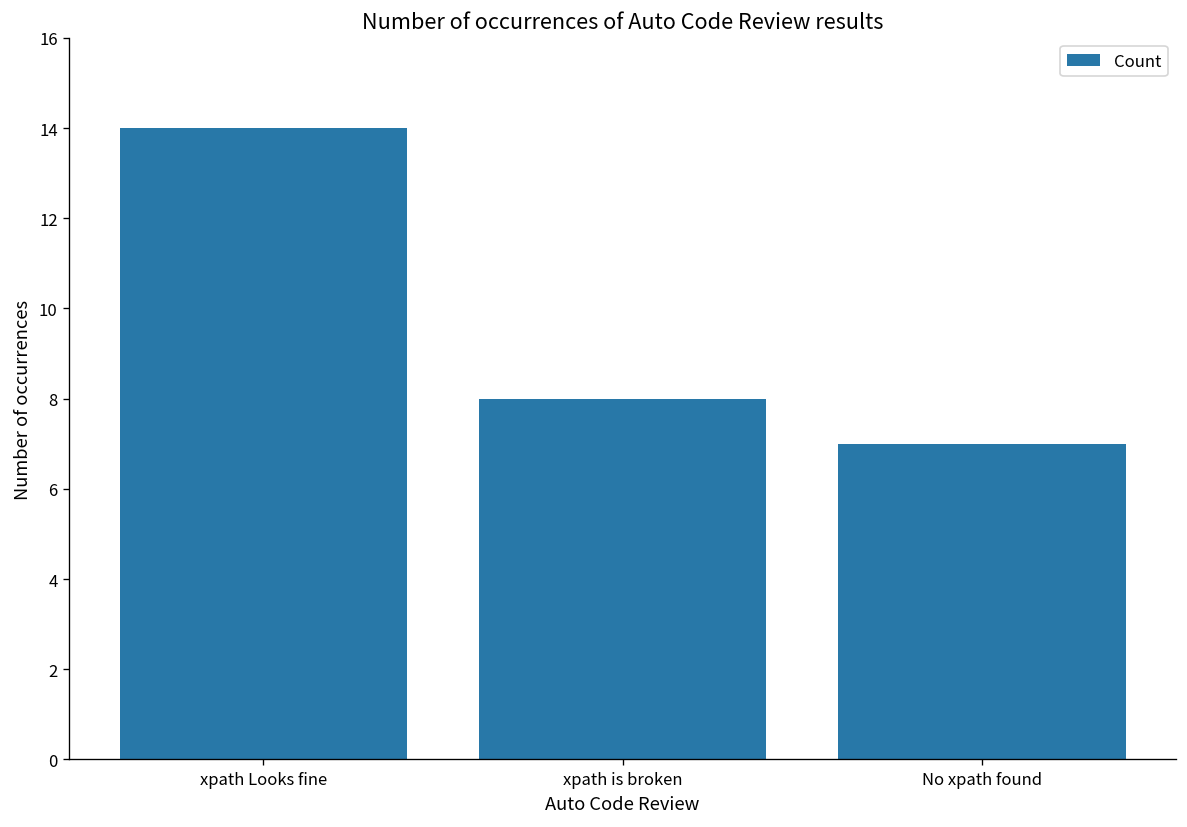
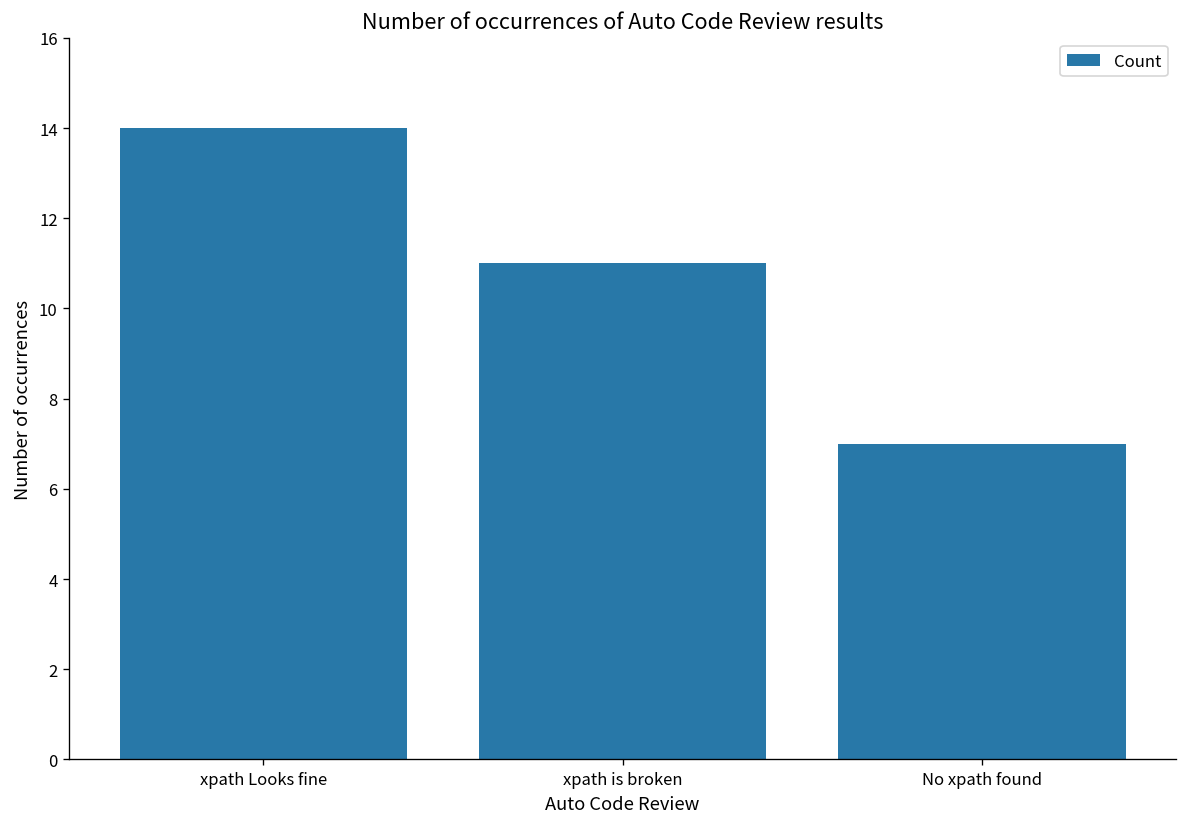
  {
    "xpath Looks fine": 14,
-   "xpath is broken": 8,
+   "xpath is broken": 11,
    "No xpath found": 7
  }
